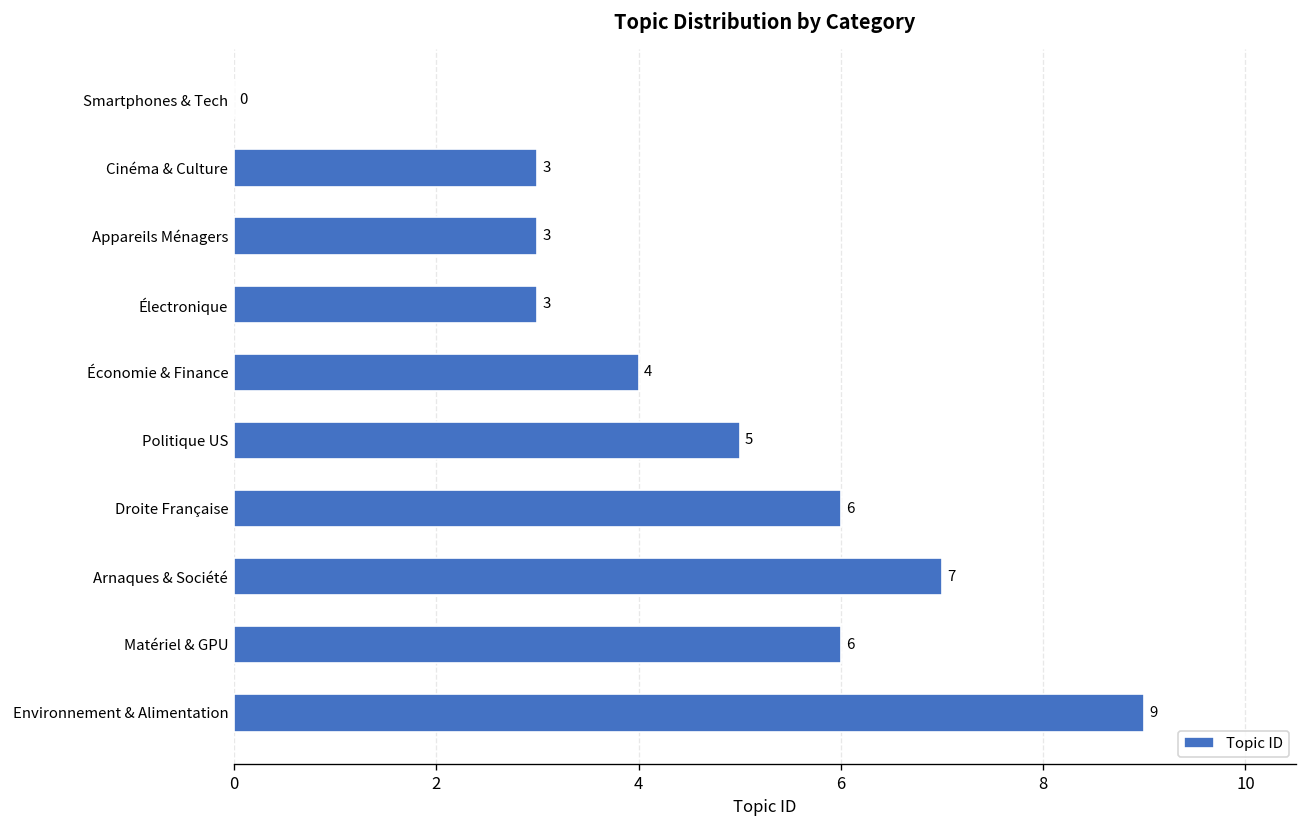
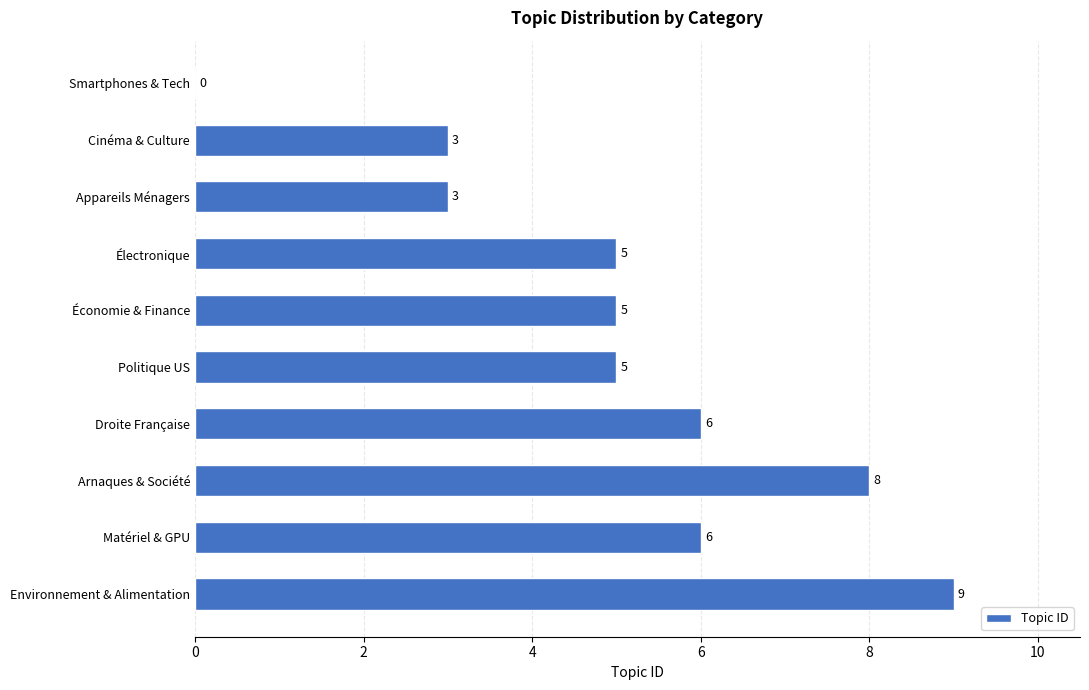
  {
    "Smartphones & Tech": 0,
    "Cinéma & Culture": 3,
    "Appareils Ménagers": 3,
-   "Électronique": 3,
-   "Économie & Finance": 4,
+   "Électronique": 5,
+   "Économie & Finance": 5,
    "Politique US": 5,
    "Droite Française": 6,
-   "Arnaques & Société": 7,
+   "Arnaques & Société": 8,
    "Matériel & GPU": 6,
    "Environnement & Alimentation": 9
  }
